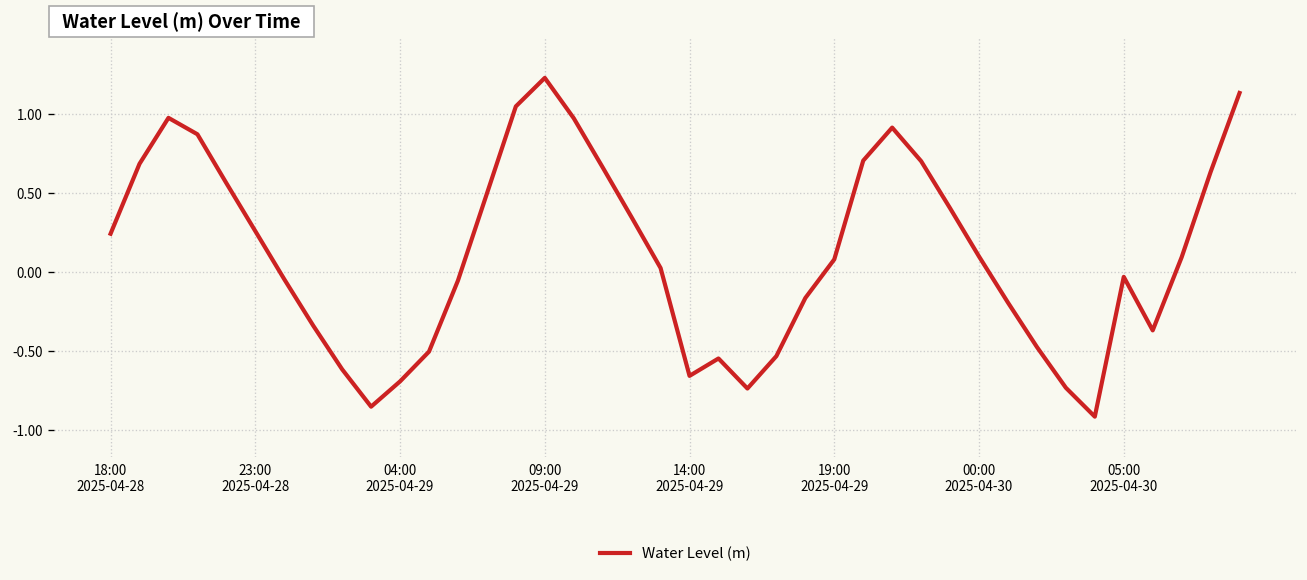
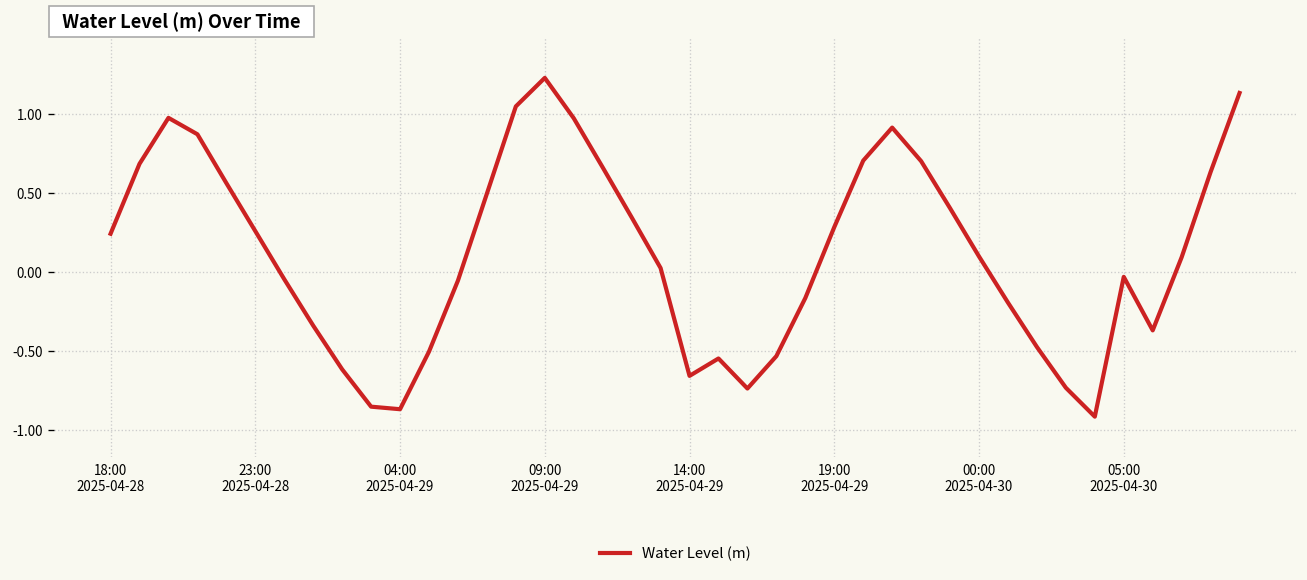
  {
    "18:00 2025-04-28": 0.24,
    "23:00 2025-04-28": 0.26,
-   "04:00 2025-04-29": -0.69,
+   "04:00 2025-04-29": -0.87,
    "09:00 2025-04-29": 1.23,
    "14:00 2025-04-29": -0.66,
-   "19:00 2025-04-29": 0.08,
+   "19:00 2025-04-29": 0.28,
    "00:00 2025-04-30": 0.10,
    "05:00 2025-04-30": -0.03
  }
